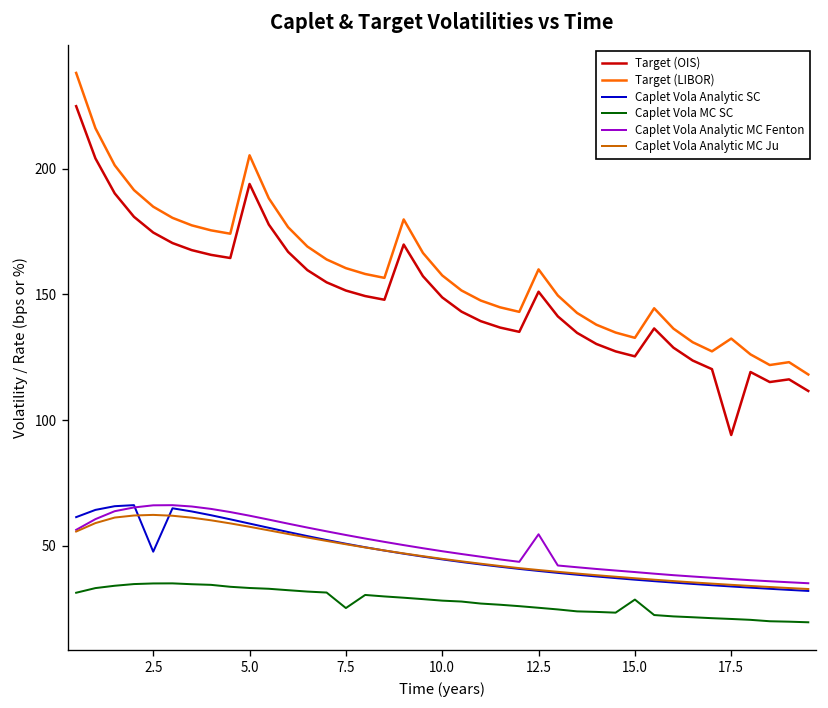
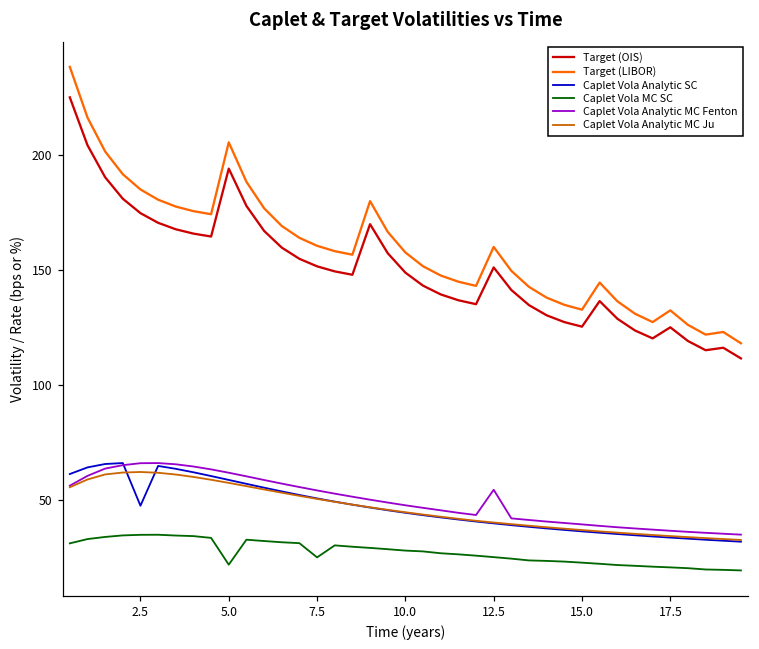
  {
    "Target (OIS)": {
      "2.5": 175,
      "5.0": 194,
      "7.5": 152,
      "10.0": 149,
      "12.5": 151,
      "15.0": 125,
-     "17.5": 94
+     "17.5": 125
    },
    "Caplet Vola Analytic SC": {
      "2.5": 48,
      "5.0": 59
    },
    "Caplet Vola MC SC": {
      "2.5": 35,
-     "5.0": 33,
+     "5.0": 22,
      "7.5": 25,
      "10.0": 28,
      "12.5": 25,
-     "15.0": 29,
+     "15.0": 23,
      "17.5": 21
    },
    "Caplet Vola Analytic MC Fenton": {
      "2.5": 66,
      "5.0": 62,
      "7.5": 54,
      "10.0": 48,
      "12.5": 55,
      "15.0": 40,
      "17.5": 37
    }
  }
